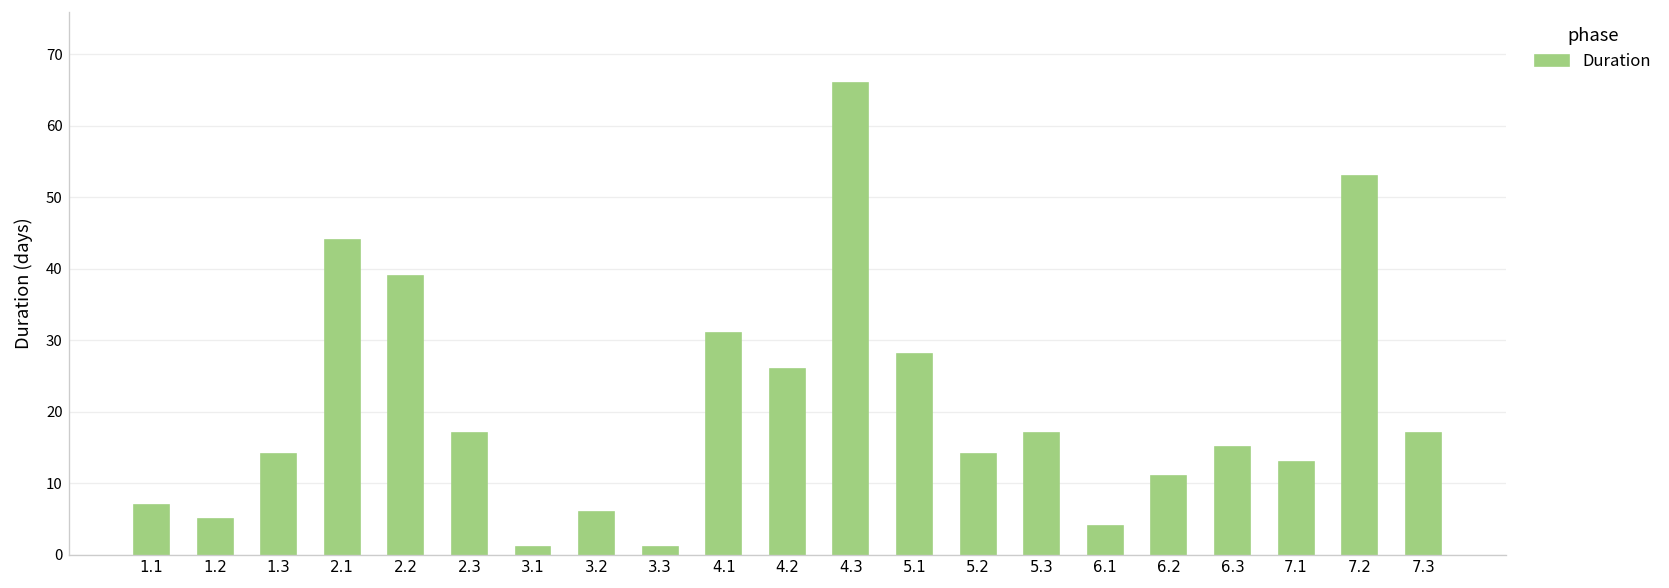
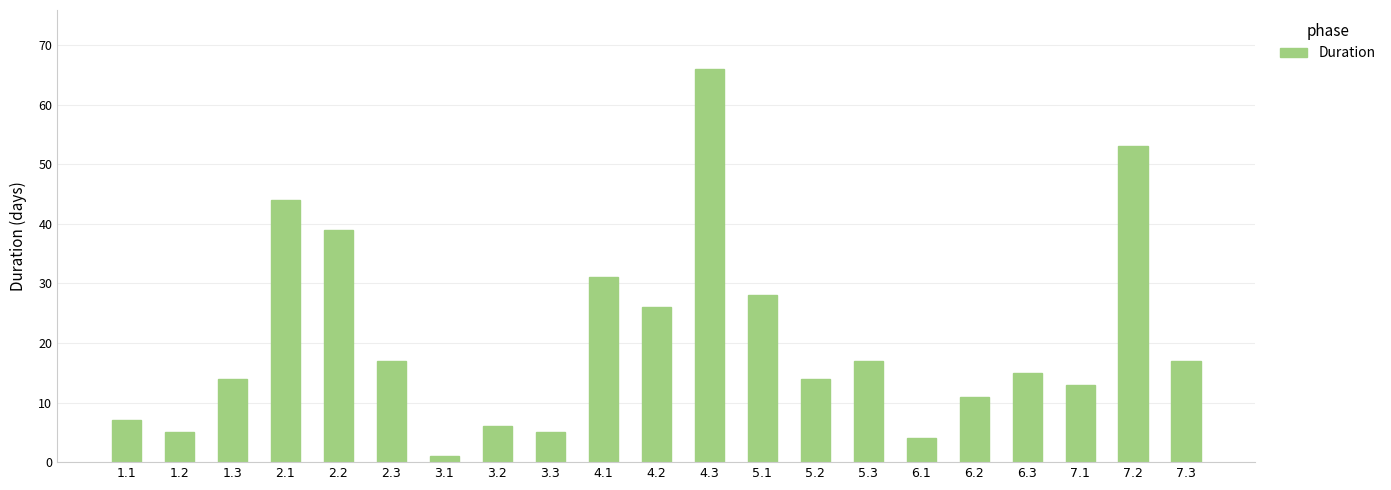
  {
    "1.1": 7,
    "1.2": 5,
    "1.3": 14,
    "2.1": 44,
    "2.2": 39,
    "2.3": 17,
    "3.1": 1,
    "3.2": 6,
-   "3.3": 1,
+   "3.3": 5,
    "4.1": 31,
    "4.2": 26,
    "4.3": 66,
    "5.1": 28,
    "5.2": 14,
    "5.3": 17,
    "6.1": 4,
    "6.2": 11,
    "6.3": 15,
    "7.1": 13,
    "7.2": 53,
    "7.3": 17
  }
